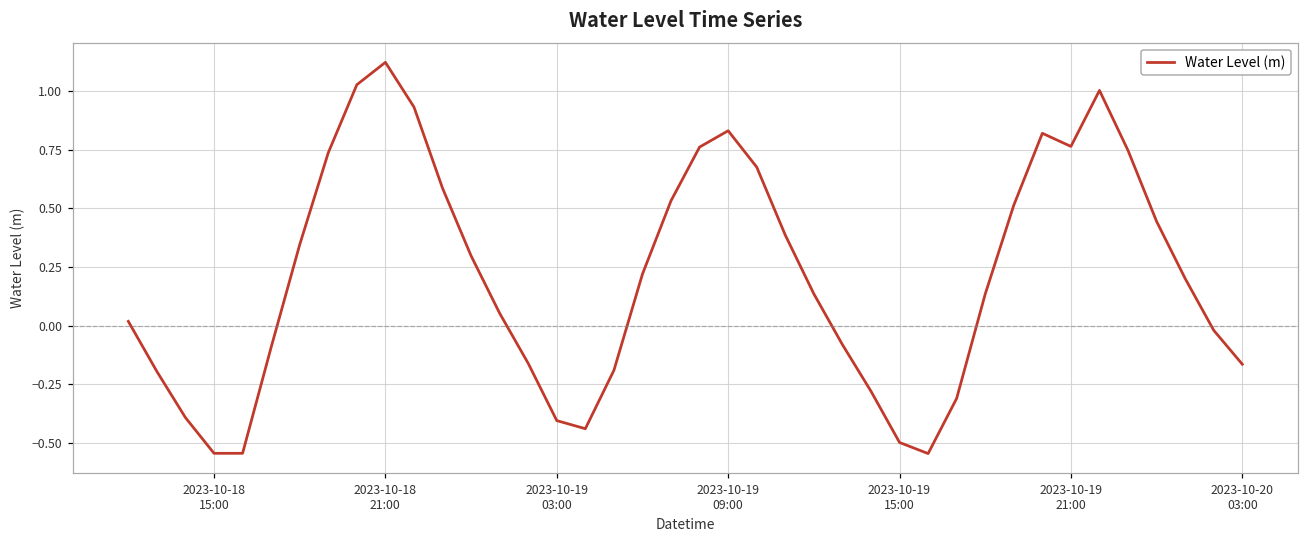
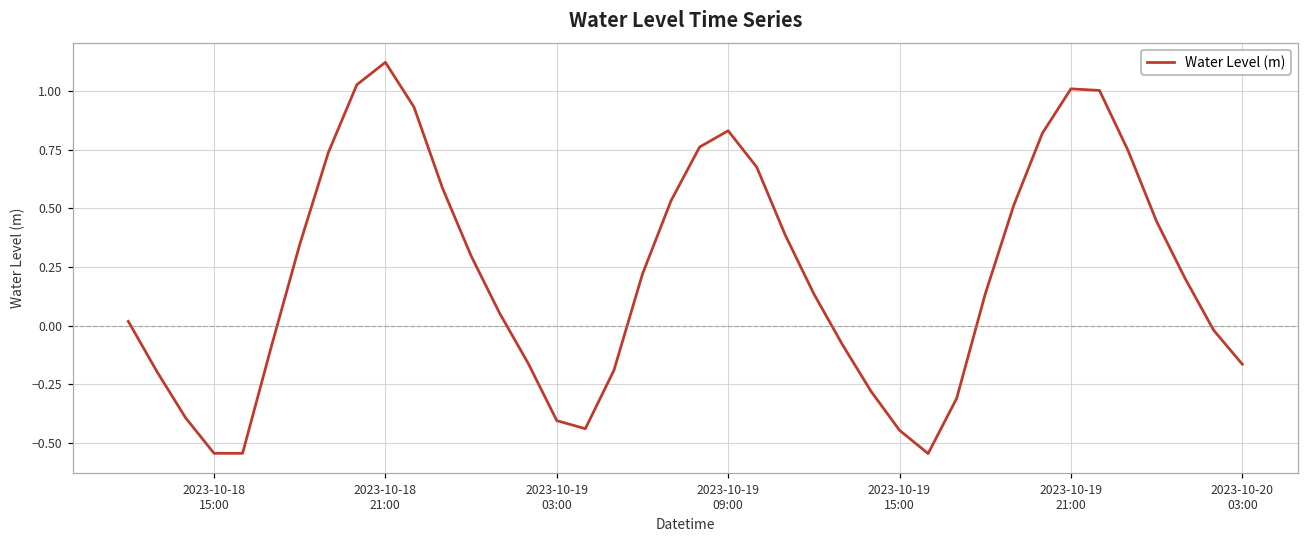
  {
    "2023-10-18 15:00": -0.54,
    "2023-10-18 21:00": 1.12,
    "2023-10-19 03:00": -0.40,
    "2023-10-19 09:00": 0.83,
-   "2023-10-19 15:00": -0.50,
-   "2023-10-19 21:00": 0.76,
+   "2023-10-19 15:00": -0.45,
+   "2023-10-19 21:00": 1.01,
    "2023-10-20 03:00": -0.16
  }
